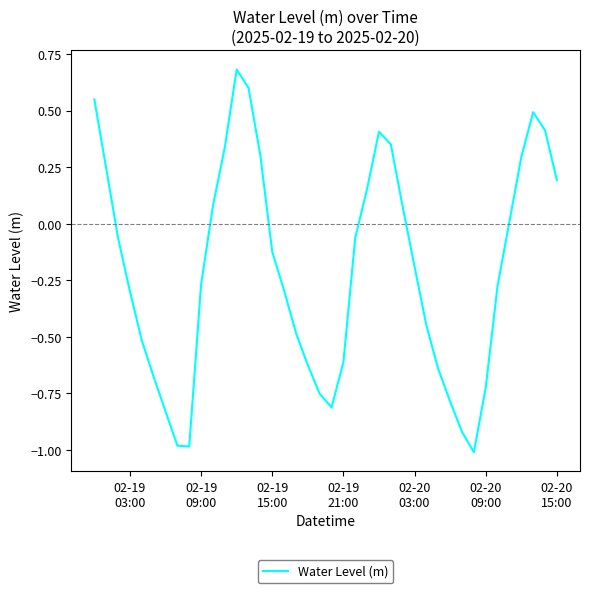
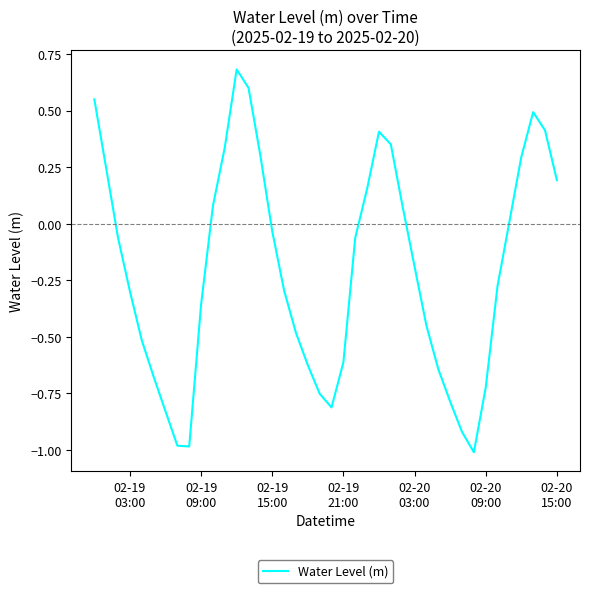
  {
    "02-19 03:00": -0.30,
-   "02-19 09:00": -0.27,
-   "02-19 15:00": -0.12,
+   "02-19 09:00": -0.36,
+   "02-19 15:00": -0.03,
    "02-19 21:00": -0.61,
    "02-20 03:00": -0.19,
    "02-20 09:00": -0.72,
    "02-20 15:00": 0.19
  }
